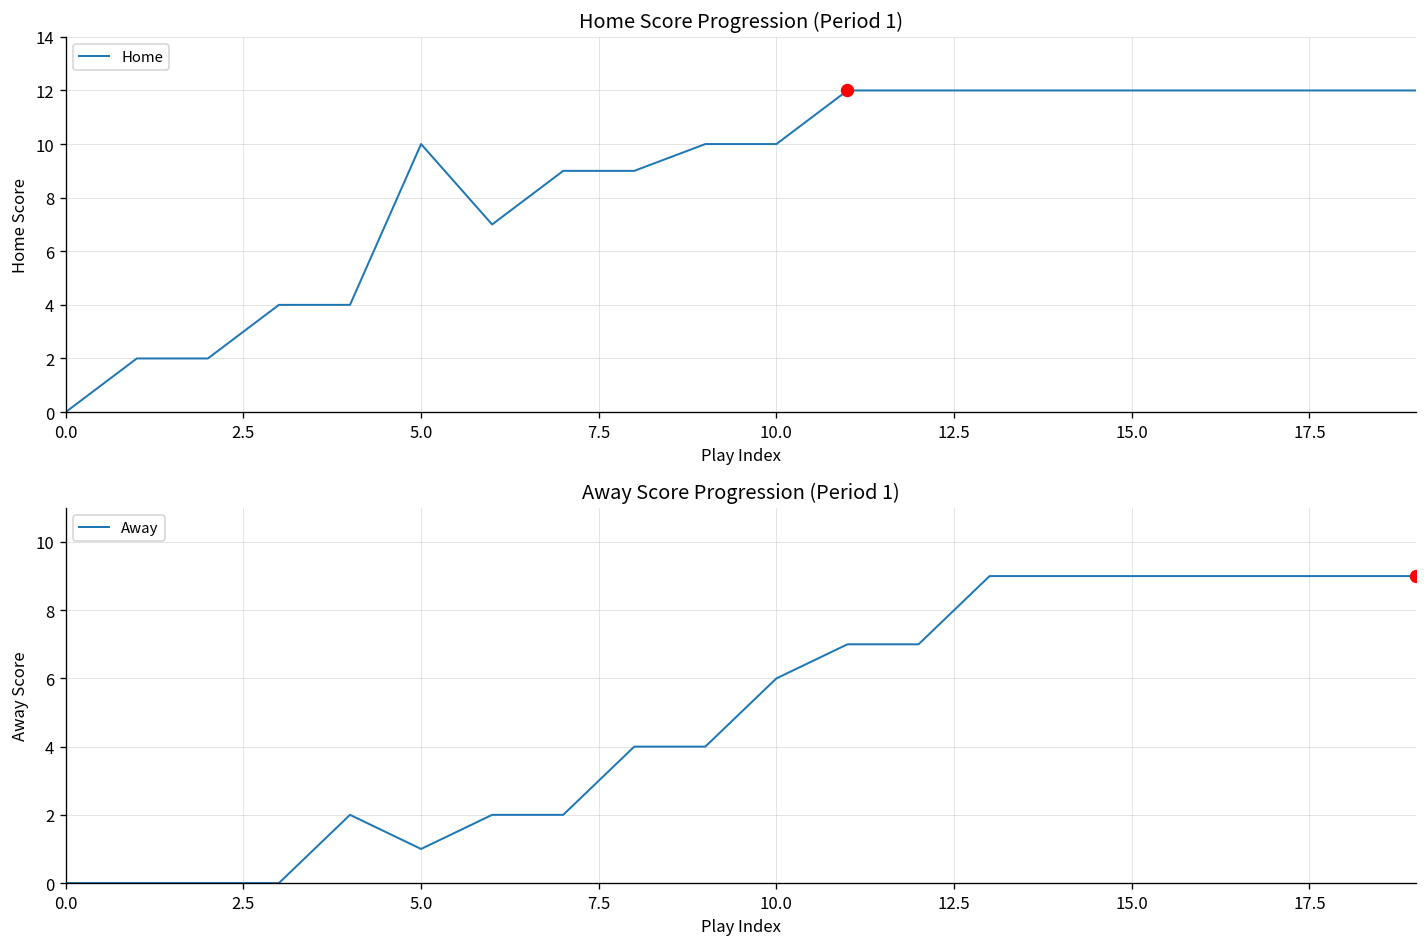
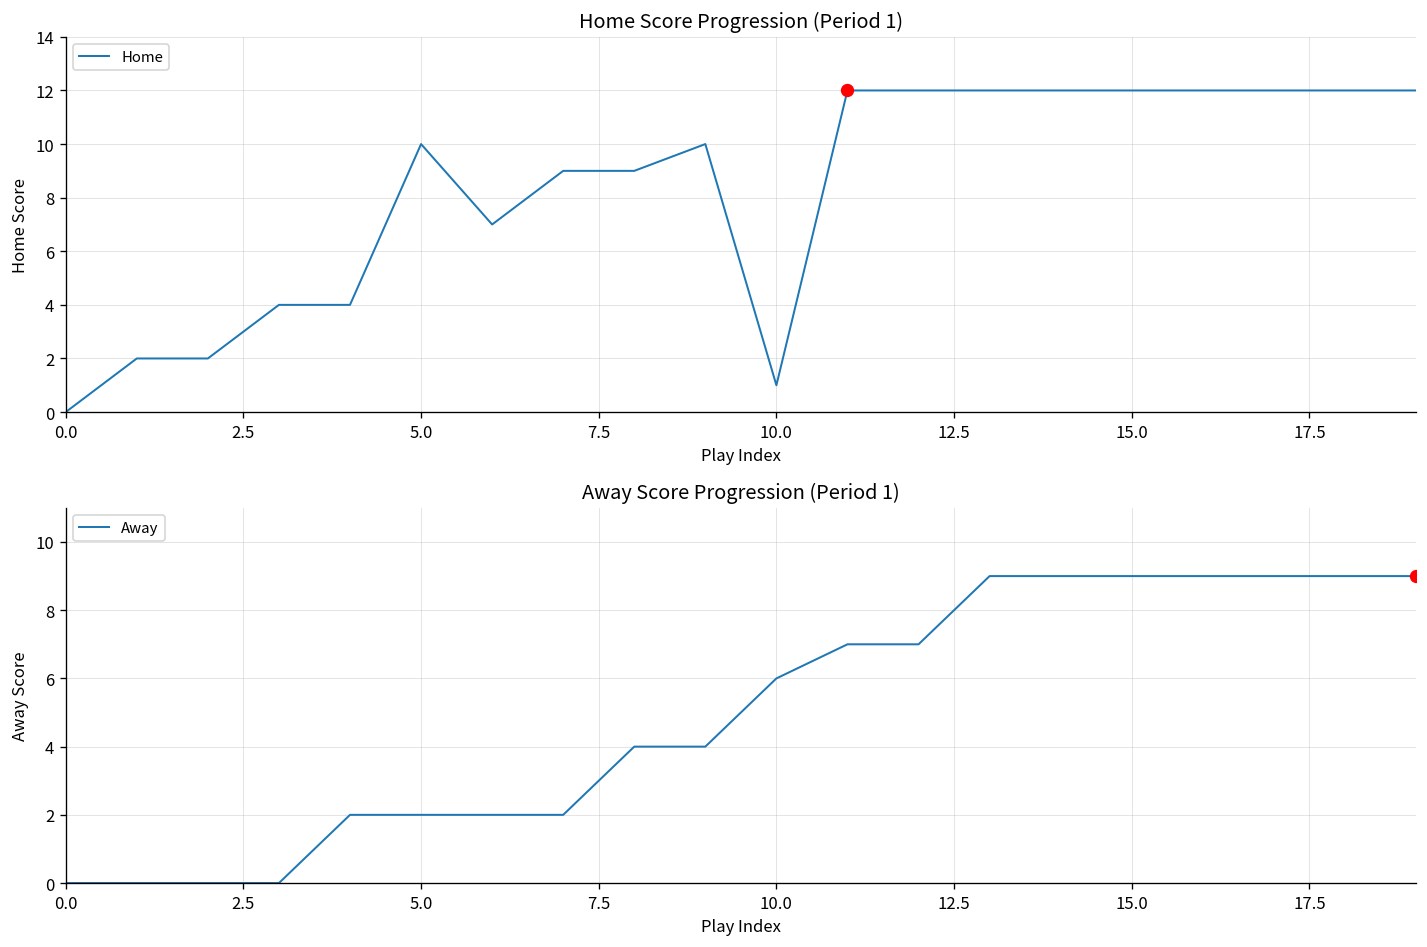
  {
    "Home Score Progression (Period 1)": {
      "Home": {
        "0.0": 0,
        "5.0": 10,
-       "10.0": 10,
+       "10.0": 1,
        "15.0": 12
      }
    },
    "Away Score Progression (Period 1)": {
      "Away": {
        "0.0": 0,
-       "5.0": 1,
+       "5.0": 2,
        "10.0": 6,
        "15.0": 9
      }
    }
  }
